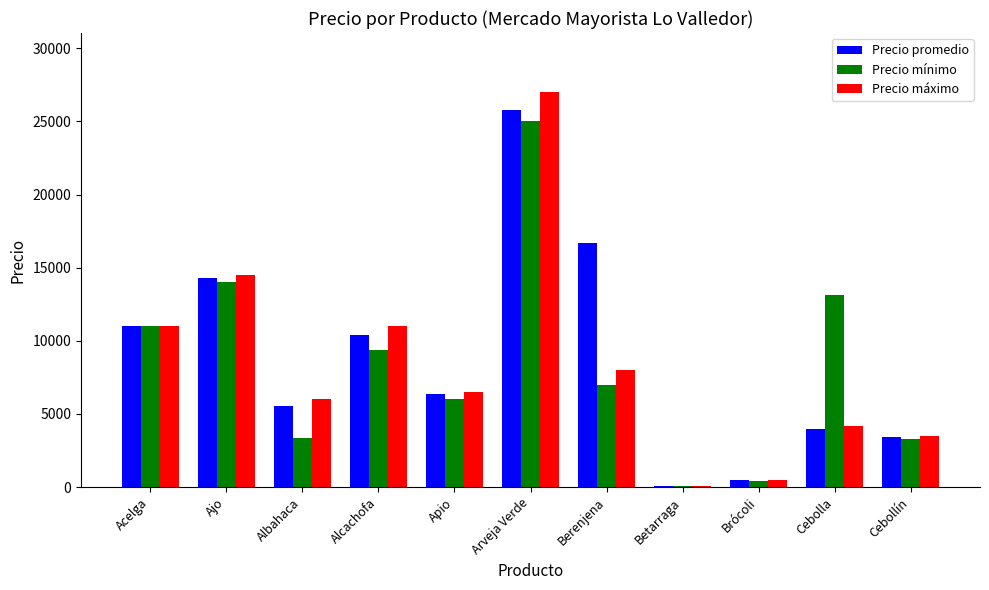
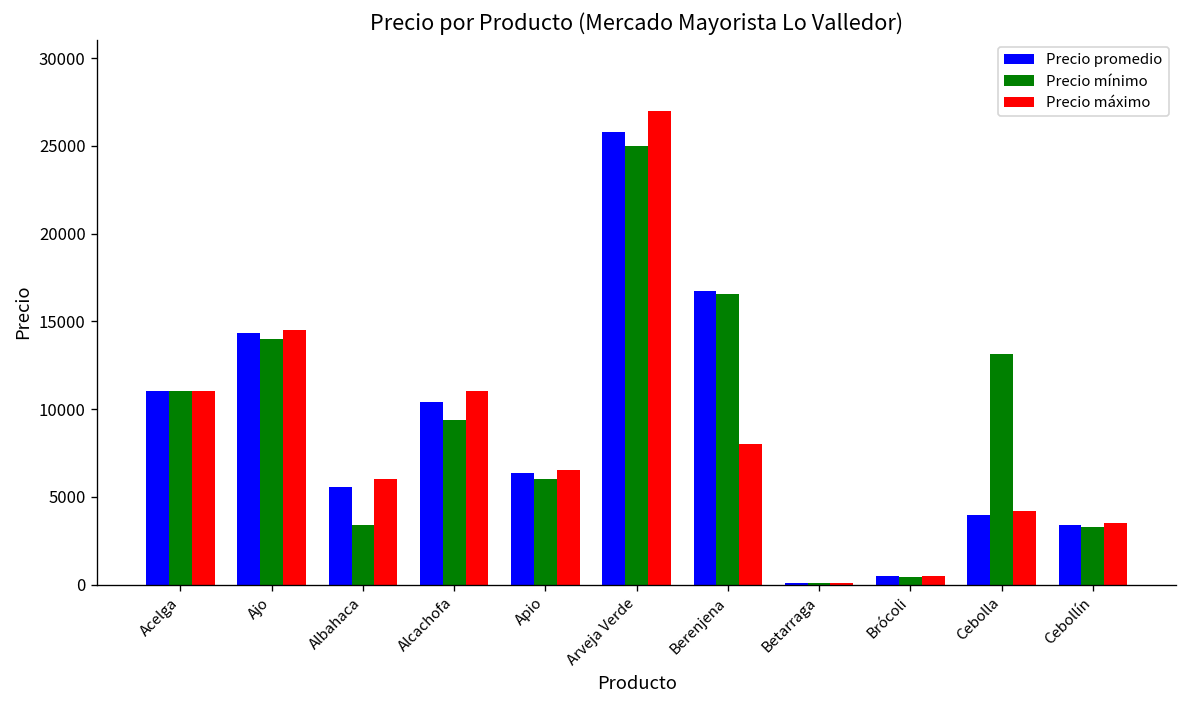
  {
    "Precio promedio": {
      "Acelga": 11000,
      "Ajo": 14300,
      "Albahaca": 5500,
      "Alcachofa": 10400,
      "Apio": 6300,
      "Arveja Verde": 25800,
      "Berenjena": 16700,
      "Brócoli": 500,
      "Cebolla": 4000,
      "Cebollín": 3400
    },
    "Precio mínimo": {
      "Acelga": 11000,
      "Ajo": 14000,
      "Albahaca": 3400,
      "Alcachofa": 9400,
      "Apio": 6000,
      "Arveja Verde": 25000,
-     "Berenjena": 7000,
+     "Berenjena": 16500,
      "Brócoli": 400,
      "Cebolla": 13100,
      "Cebollín": 3300
    },
    "Precio máximo": {
      "Acelga": 11000,
      "Ajo": 14500,
      "Albahaca": 6000,
      "Alcachofa": 11000,
      "Apio": 6500,
      "Arveja Verde": 27000,
      "Berenjena": 8000,
      "Brócoli": 500,
      "Cebolla": 4200,
      "Cebollín": 3500
    }
  }
